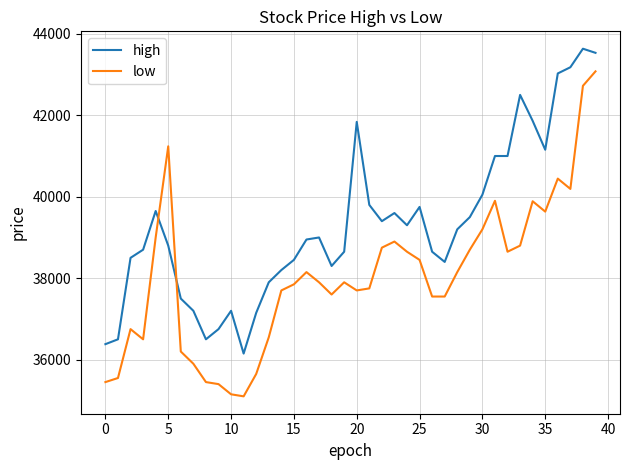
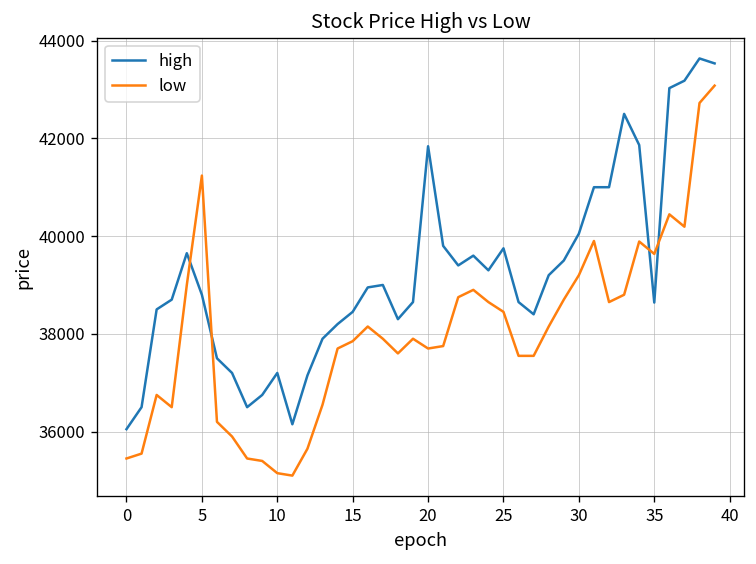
  {
    "high": {
-     "0": 36400,
+     "0": 36100,
      "5": 38800,
      "10": 37200,
      "15": 38500,
      "20": 41800,
      "25": 39800,
      "30": 40100,
-     "35": 41200
+     "35": 38600
    },
    "low": {
      "0": 35500,
      "5": 41200,
      "10": 35200,
      "15": 37900,
      "20": 37700,
      "25": 38500,
      "30": 39200,
      "35": 39600
    }
  }
